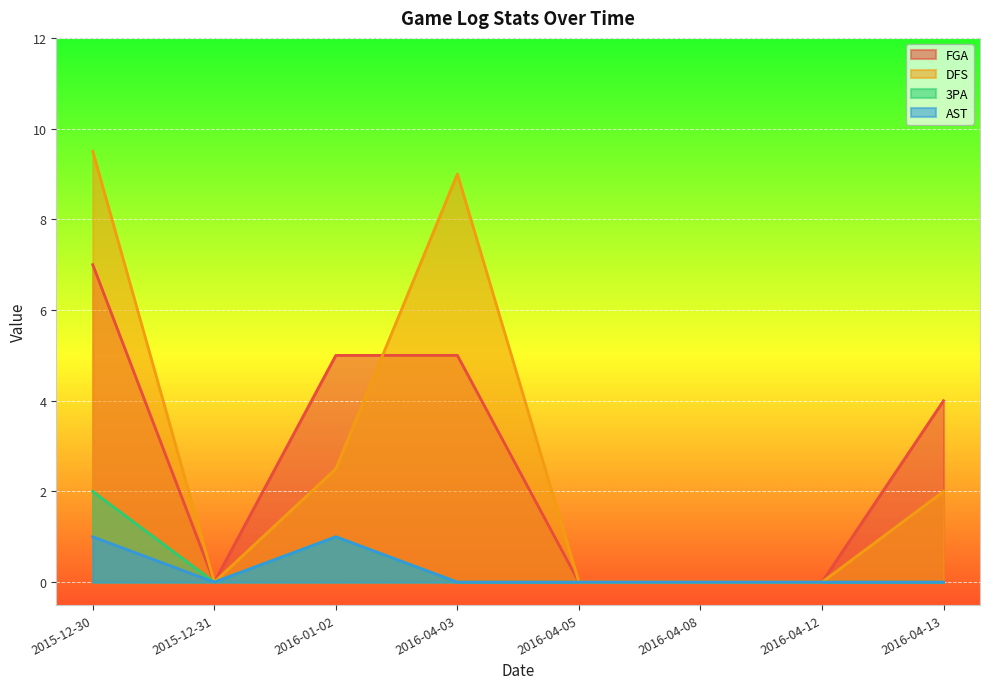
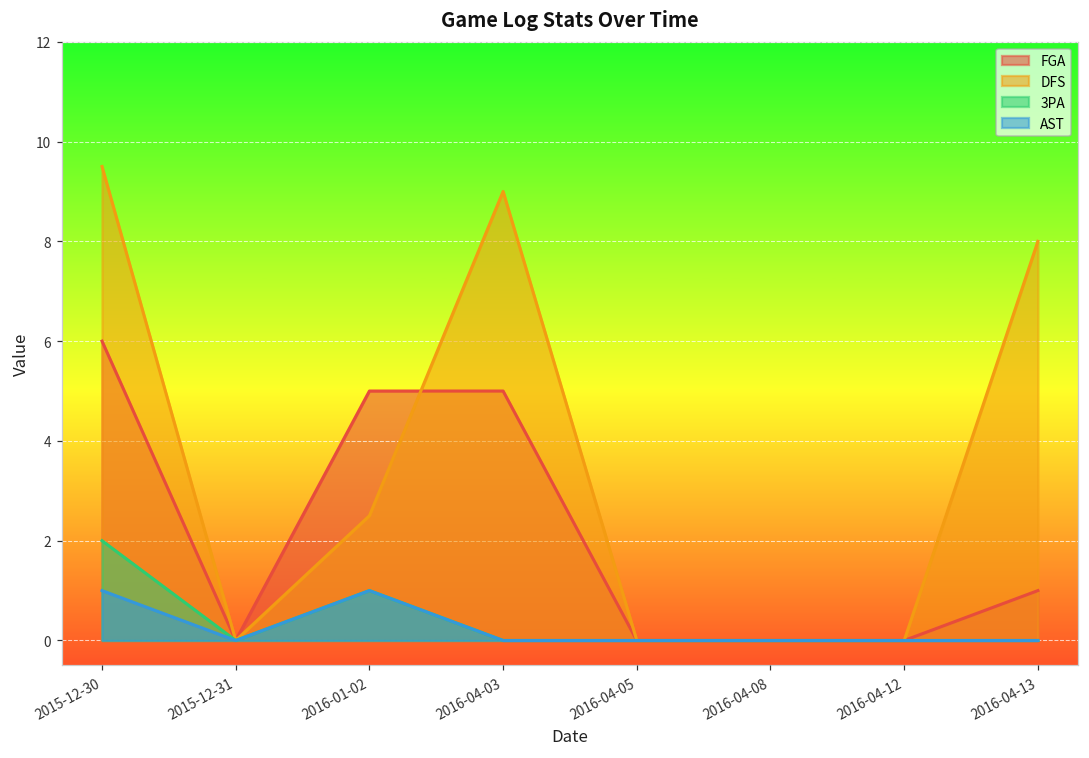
  {
    "FGA": {
-     "2015-12-30": 7,
+     "2015-12-30": 6,
      "2016-01-02": 5,
      "2016-04-03": 5,
-     "2016-04-13": 4
+     "2016-04-13": 1
    },
    "DFS": {
      "2015-12-30": 9.5,
      "2016-01-02": 2.5,
      "2016-04-03": 9,
-     "2016-04-13": 2
+     "2016-04-13": 8
    },
    "3PA": {
      "2015-12-30": 2
    },
    "AST": {
      "2015-12-30": 1
    }
  }
